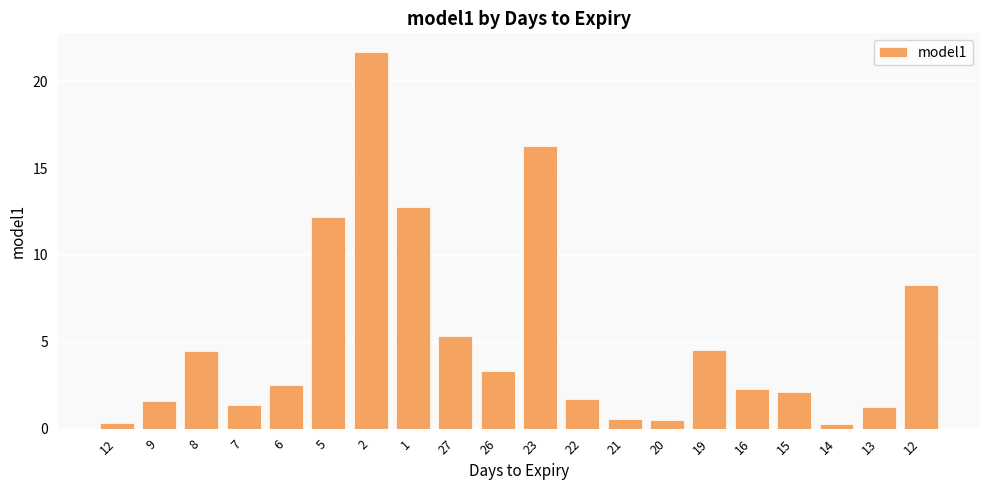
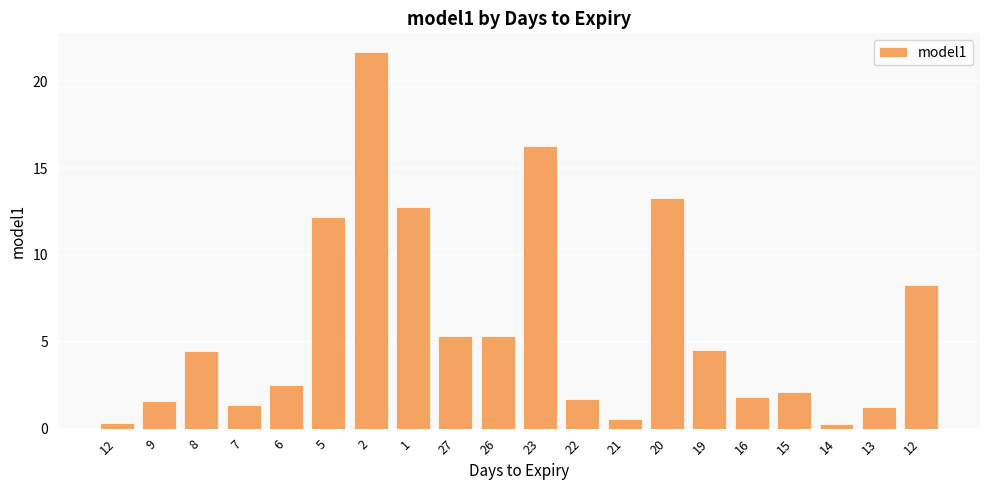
  {
    "9": 1.6,
    "8": 4.4,
    "7": 1.4,
    "6": 2.5,
    "5": 12.2,
    "2": 21.7,
    "1": 12.7,
    "27": 5.4,
-   "26": 3.3,
+   "26": 5.3,
    "23": 16.3,
    "22": 1.7,
    "21": 0.6,
-   "20": 0.5,
+   "20": 13.3,
    "19": 4.5,
-   "16": 2.3,
+   "16": 1.8,
    "15": 2.1,
    "14": 0.3,
    "13": 1.2
  }
